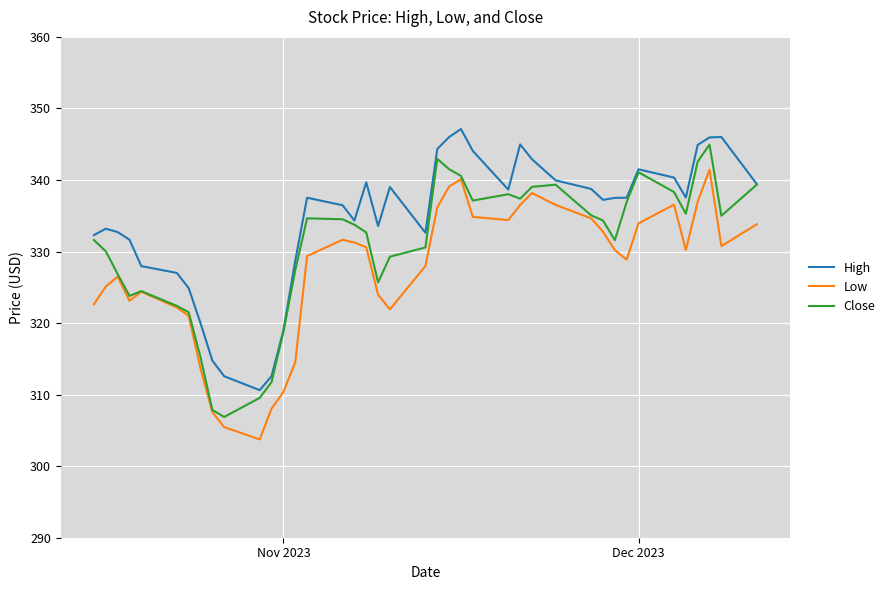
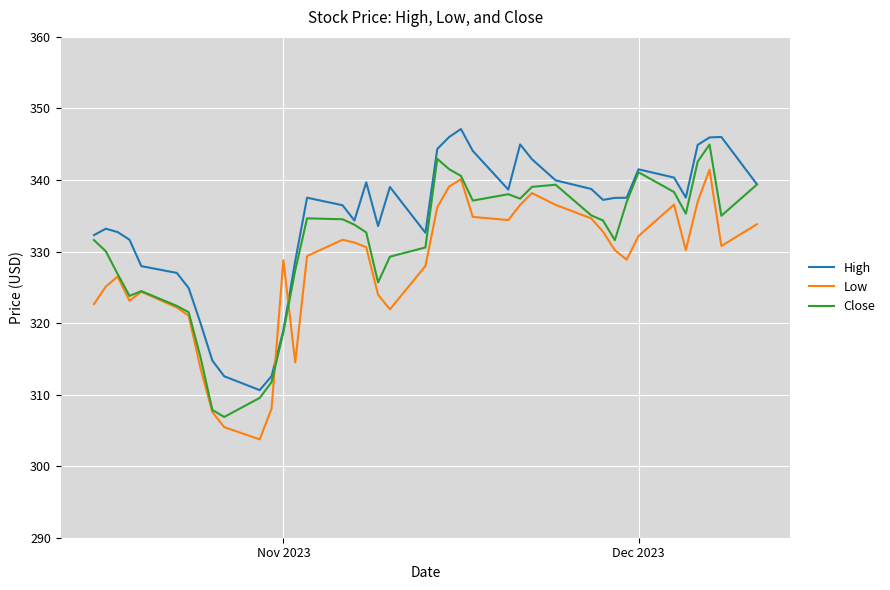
  {
    "High": {
      "Dec 2023": 341
    },
    "Low": {
-     "Nov 2023": 310,
-     "Dec 2023": 334
+     "Nov 2023": 329,
+     "Dec 2023": 332
    },
    "Close": {
      "Dec 2023": 341
    }
  }
